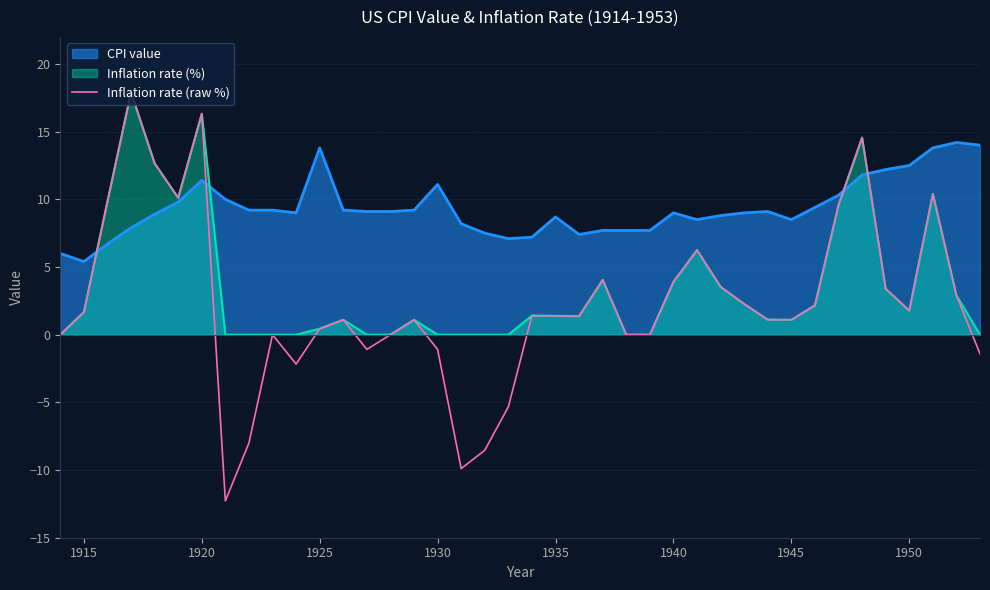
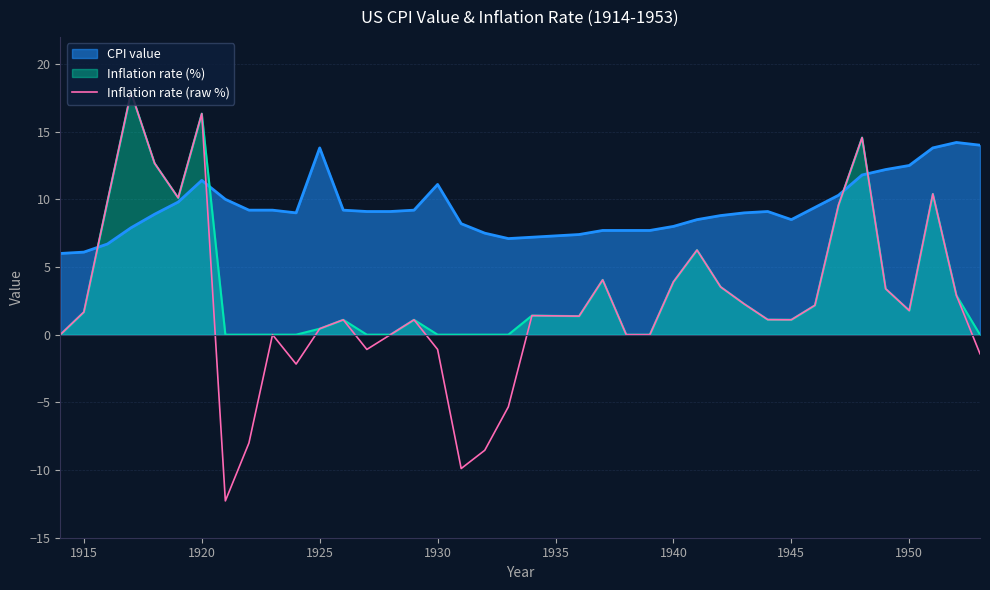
  {
    "CPI value": {
-     "1915": 5.4,
+     "1915": 6.1,
      "1920": 11.4,
      "1925": 13.8,
      "1930": 11.1,
-     "1935": 8.7,
-     "1940": 9,
+     "1935": 7.3,
+     "1940": 8,
      "1945": 8.5,
      "1950": 12.5
    },
    "Inflation rate (%)": {
      "1930": 0.0
    },
    "Inflation rate (raw %)": {
      "1930": -1.1
    }
  }
